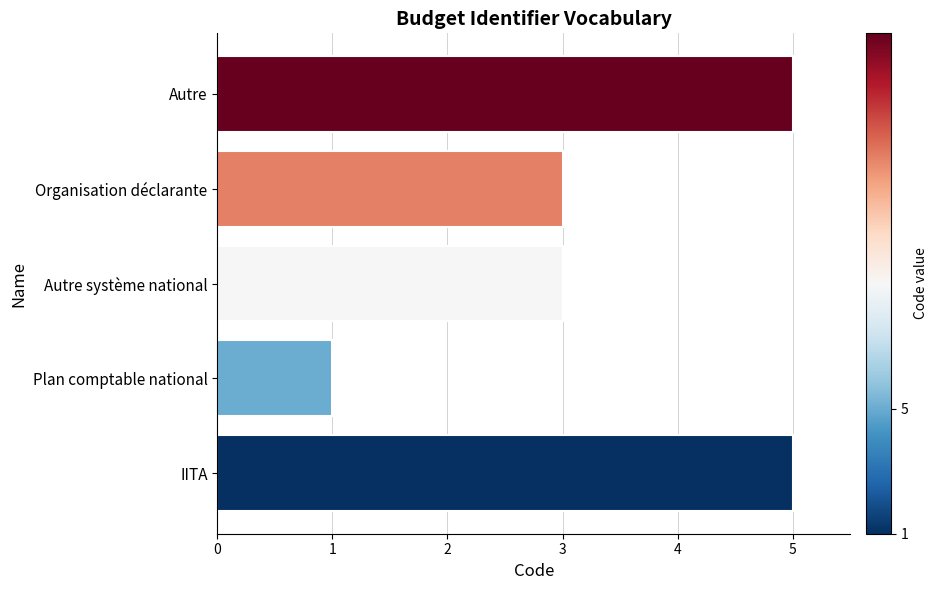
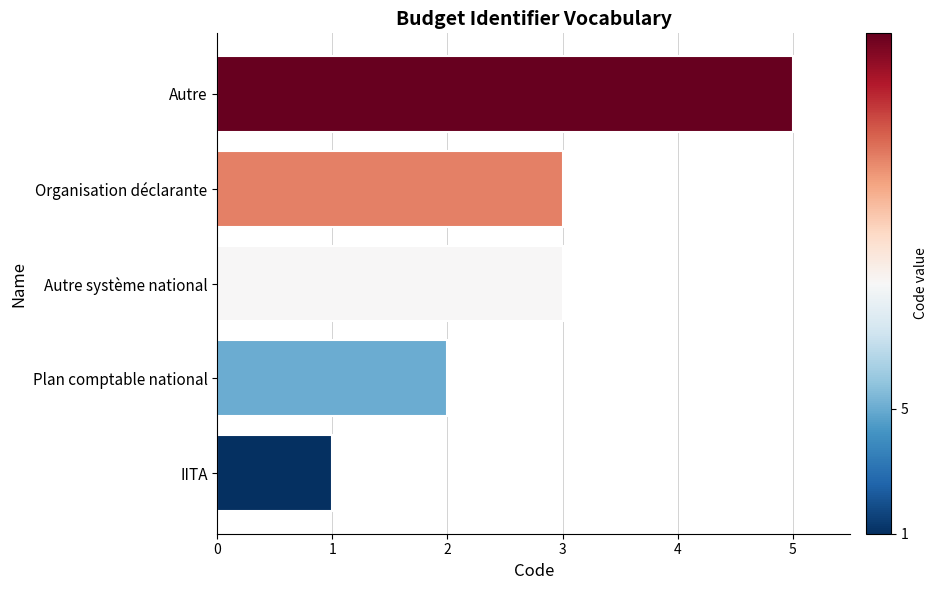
  {
    "Autre": 5,
    "Organisation déclarante": 3,
    "Autre système national": 3,
-   "Plan comptable national": 1,
-   "IITA": 5
+   "Plan comptable national": 2,
+   "IITA": 1
  }
